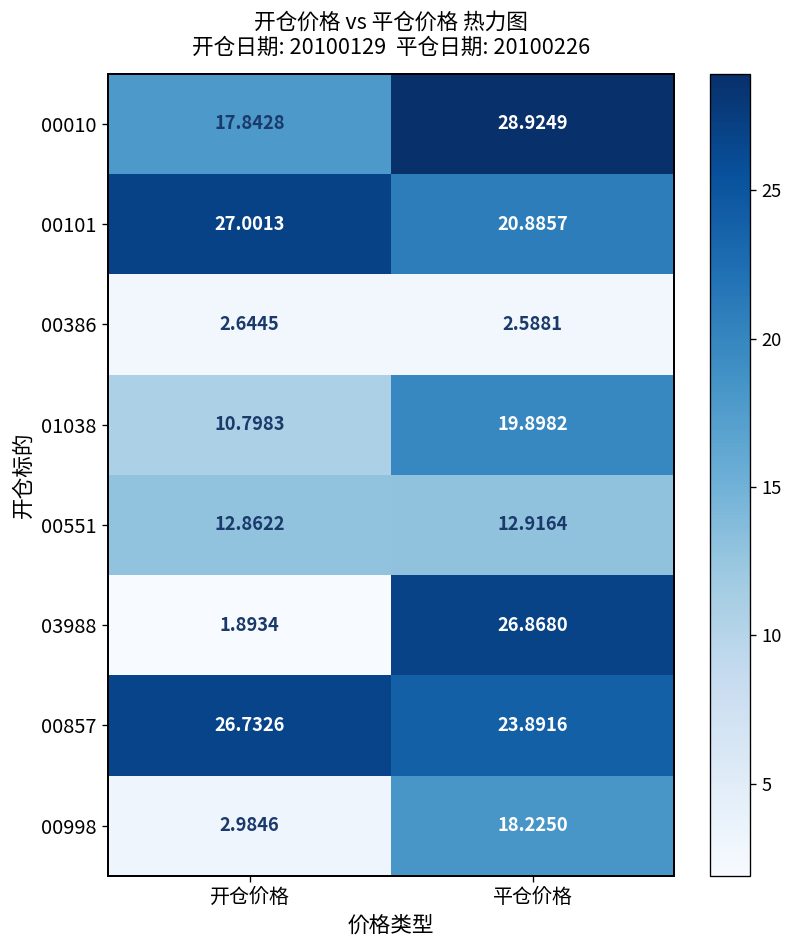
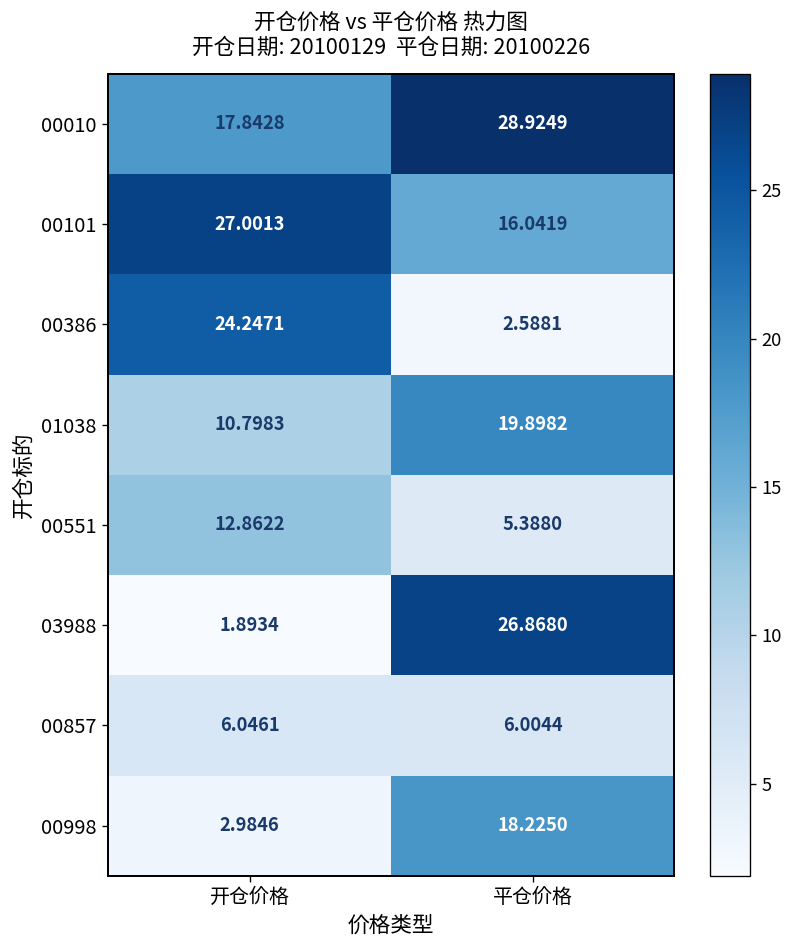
  {
    "00010": {
      "开仓价格": 17.8428,
      "平仓价格": 28.9249
    },
    "00101": {
      "开仓价格": 27.0013,
-     "平仓价格": 20.8857
+     "平仓价格": 16.0419
    },
    "00386": {
-     "开仓价格": 2.6445,
+     "开仓价格": 24.2471,
      "平仓价格": 2.5881
    },
    "01038": {
      "开仓价格": 10.7983,
      "平仓价格": 19.8982
    },
    "00551": {
      "开仓价格": 12.8622,
-     "平仓价格": 12.9164
+     "平仓价格": 5.3880
    },
    "03988": {
      "开仓价格": 1.8934,
      "平仓价格": 26.8680
    },
    "00857": {
-     "开仓价格": 26.7326,
-     "平仓价格": 23.8916
+     "开仓价格": 6.0461,
+     "平仓价格": 6.0044
    },
    "00998": {
      "开仓价格": 2.9846,
      "平仓价格": 18.2250
    }
  }
